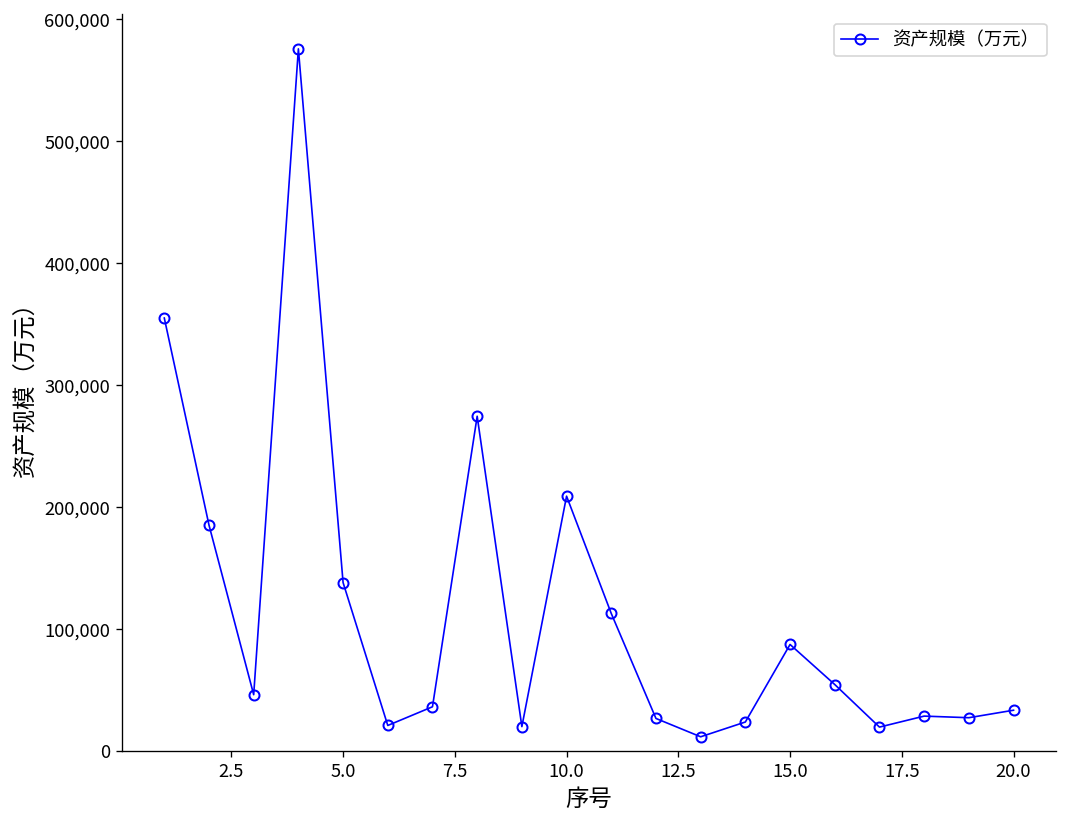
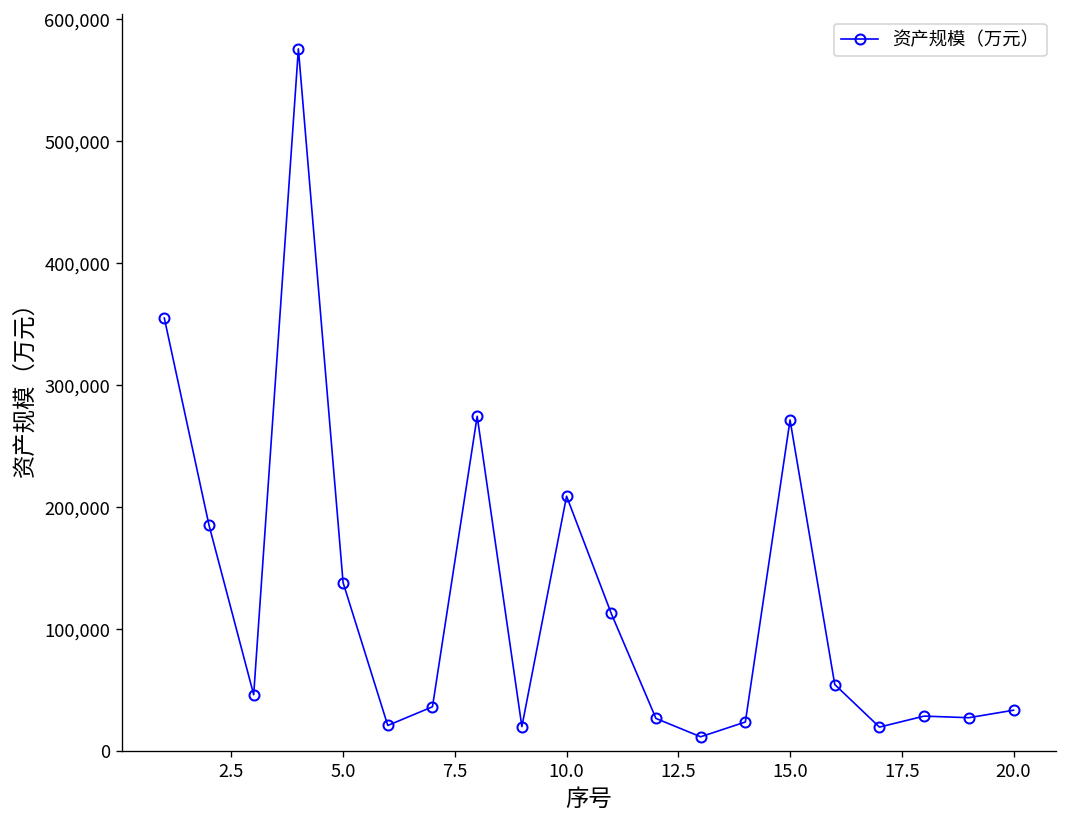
  {
    "5.0": "138,000",
    "10.0": "209,000",
-   "15.0": "87,000",
+   "15.0": "272,000",
    "20.0": "33,000"
  }
